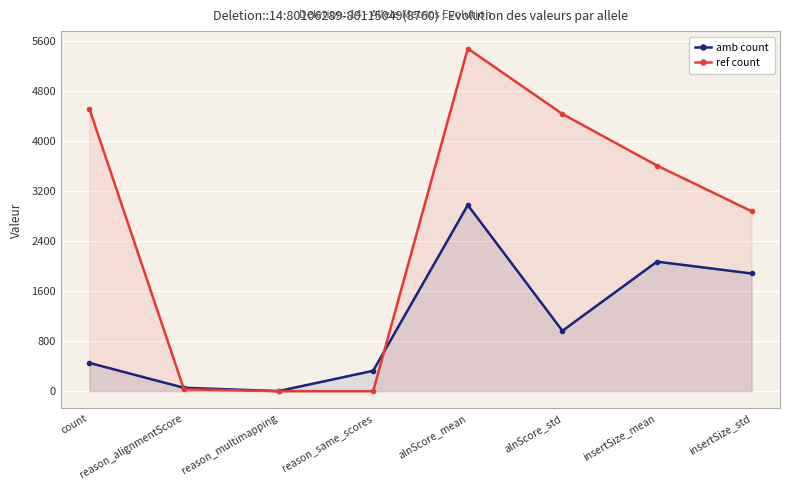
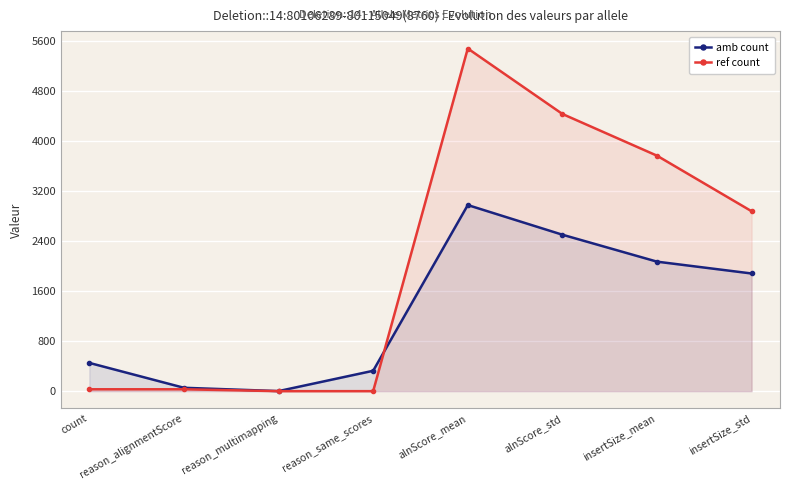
  {
    "amb count": {
      "count": 500,
      "reason_same_scores": 300,
      "alnScore_mean": 3000,
-     "alnScore_std": 1000,
+     "alnScore_std": 2500,
      "insertSize_mean": 2100,
      "insertSize_std": 1900
    },
    "ref count": {
-     "count": 4500,
+     "count": 0,
      "reason_same_scores": 0,
      "alnScore_mean": 5500,
      "alnScore_std": 4400,
-     "insertSize_mean": 3600,
+     "insertSize_mean": 3800,
      "insertSize_std": 2900
    }
  }
